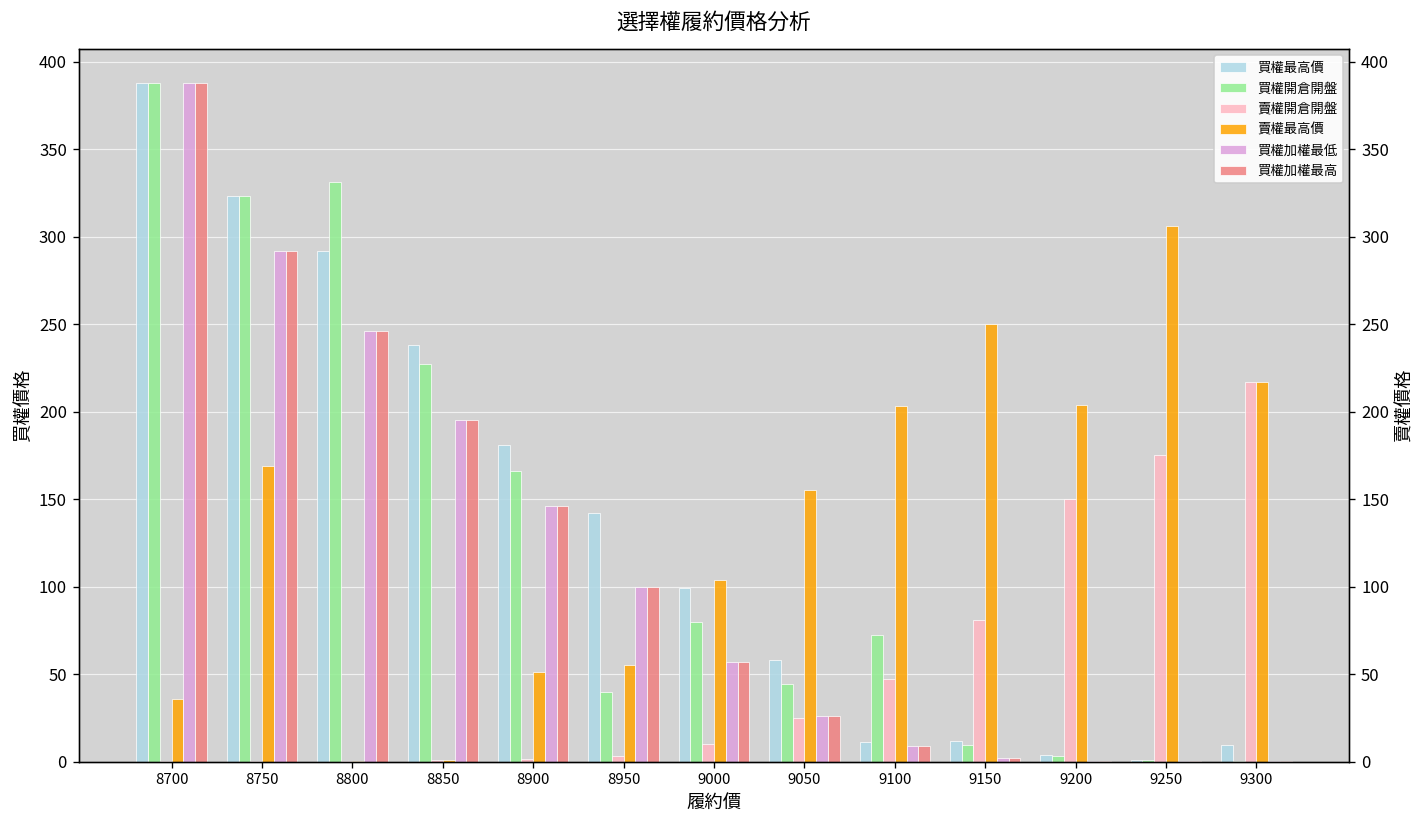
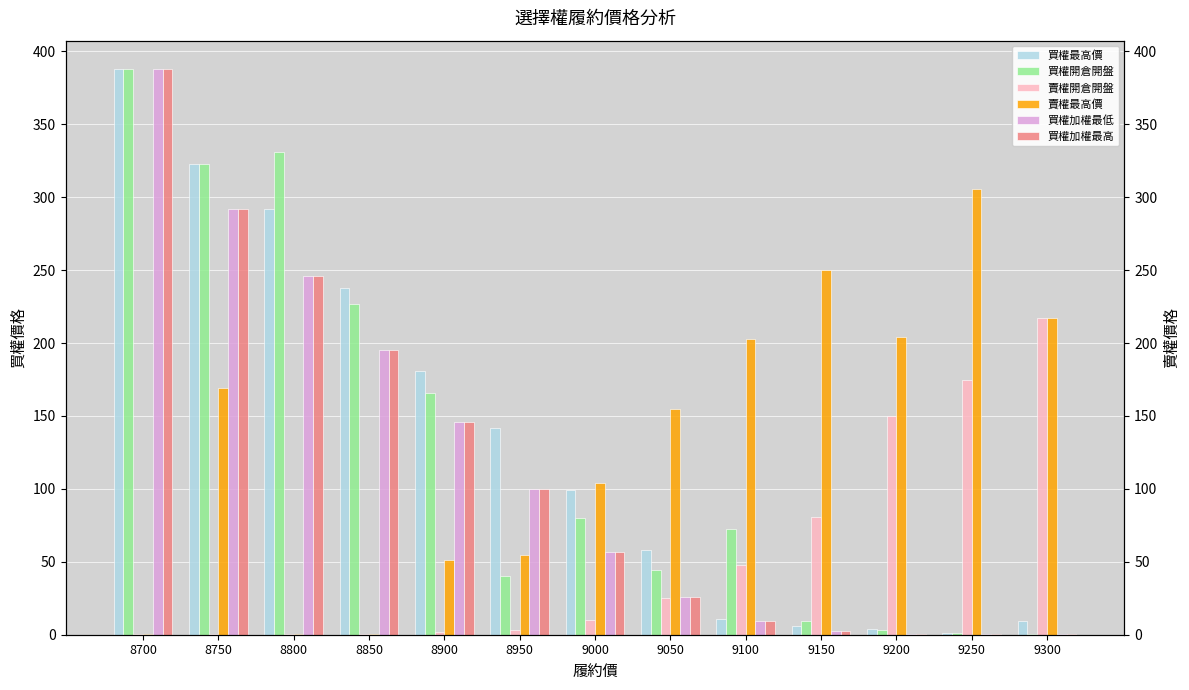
  {
    "買權最高價": {
      "8700": 388,
      "8750": 323,
      "8800": 292,
      "8850": 238,
      "8900": 181,
      "8950": 142,
      "9000": 99,
      "9050": 58,
      "9100": 11,
-     "9150": 12,
+     "9150": 6,
      "9200": 4,
      "9300": 10
    },
    "買權開倉開盤": {
      "8700": 388,
      "8750": 323,
      "8800": 331,
      "8850": 227,
      "8900": 166,
      "8950": 40,
      "9000": 80,
      "9050": 45,
      "9100": 72,
      "9150": 10,
      "9200": 3
    },
    "賣權最高價": {
-     "8700": 36,
+     "8700": 0,
      "8750": 169,
      "8900": 51,
      "8950": 55,
      "9000": 104,
      "9050": 155,
      "9100": 203,
      "9150": 250,
      "9200": 204,
      "9250": 306,
      "9300": 217
    },
    "買權加權最高": {
      "8700": 388,
      "8750": 292,
      "8800": 246,
      "8850": 195,
      "8900": 146,
      "8950": 100,
      "9000": 57,
      "9050": 26,
      "9100": 9,
      "9150": 2
    }
  }
